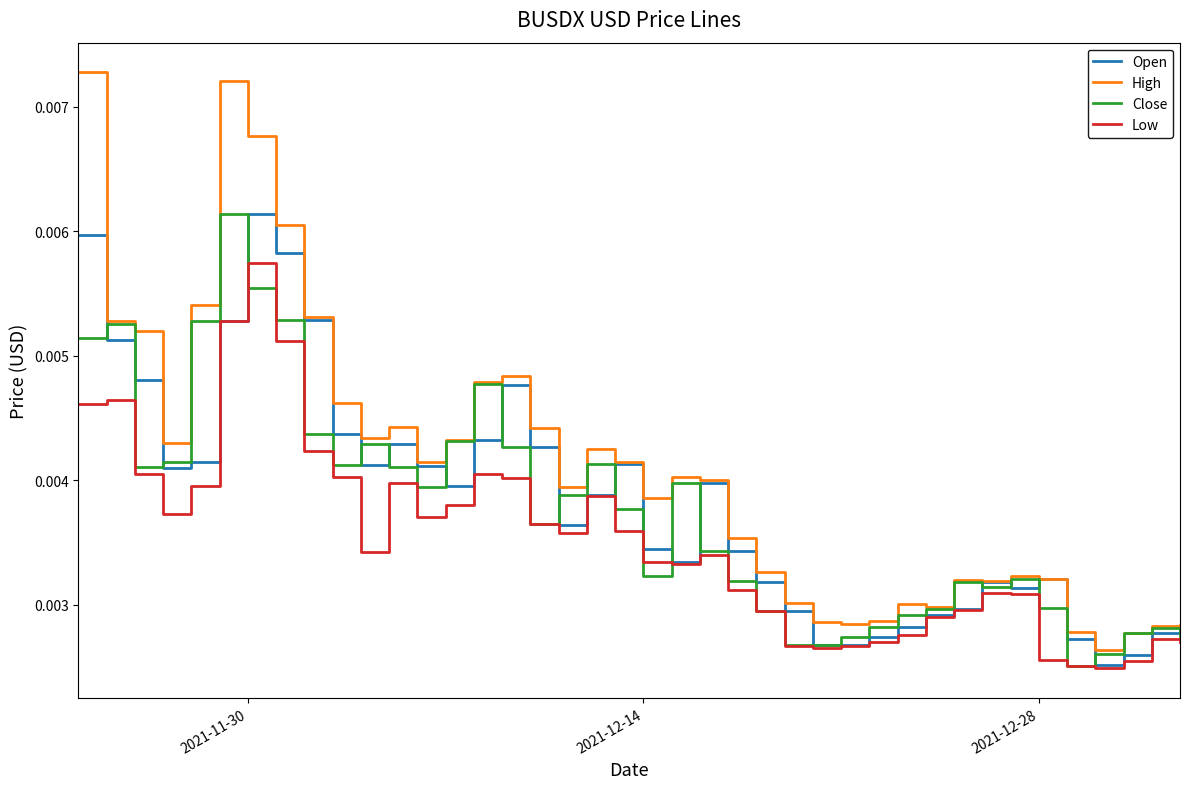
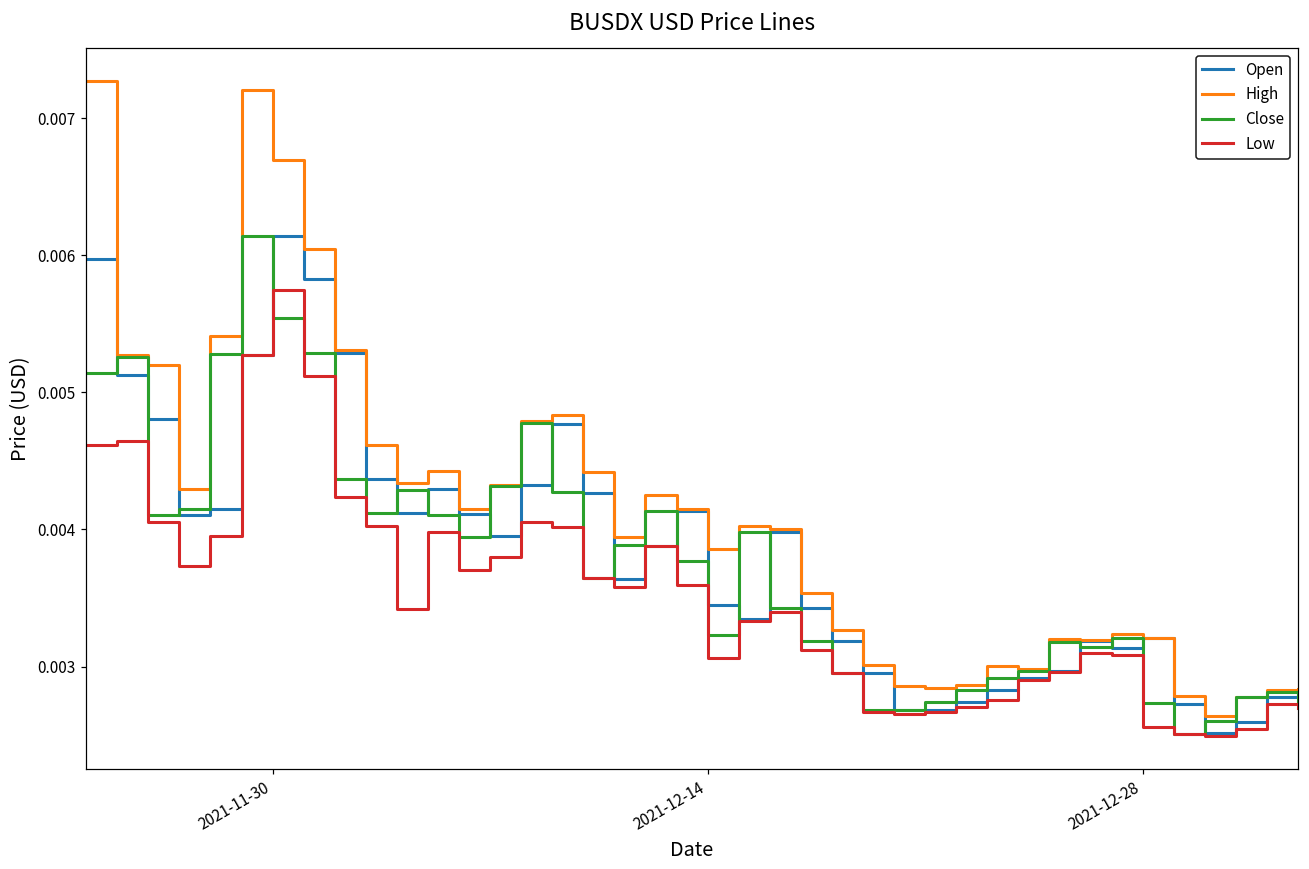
  {
    "Open": {
      "2021-11-30": 0.00614,
      "2021-12-14": 0.00345
    },
    "High": {
-     "2021-11-30": 0.00677,
+     "2021-11-30": 0.00670,
      "2021-12-14": 0.00386
    },
    "Close": {
      "2021-11-30": 0.00554,
      "2021-12-14": 0.00323,
-     "2021-12-28": 0.00298
+     "2021-12-28": 0.00273
    },
    "Low": {
      "2021-11-30": 0.00575,
-     "2021-12-14": 0.00335,
+     "2021-12-14": 0.00306,
      "2021-12-28": 0.00256
    }
  }
